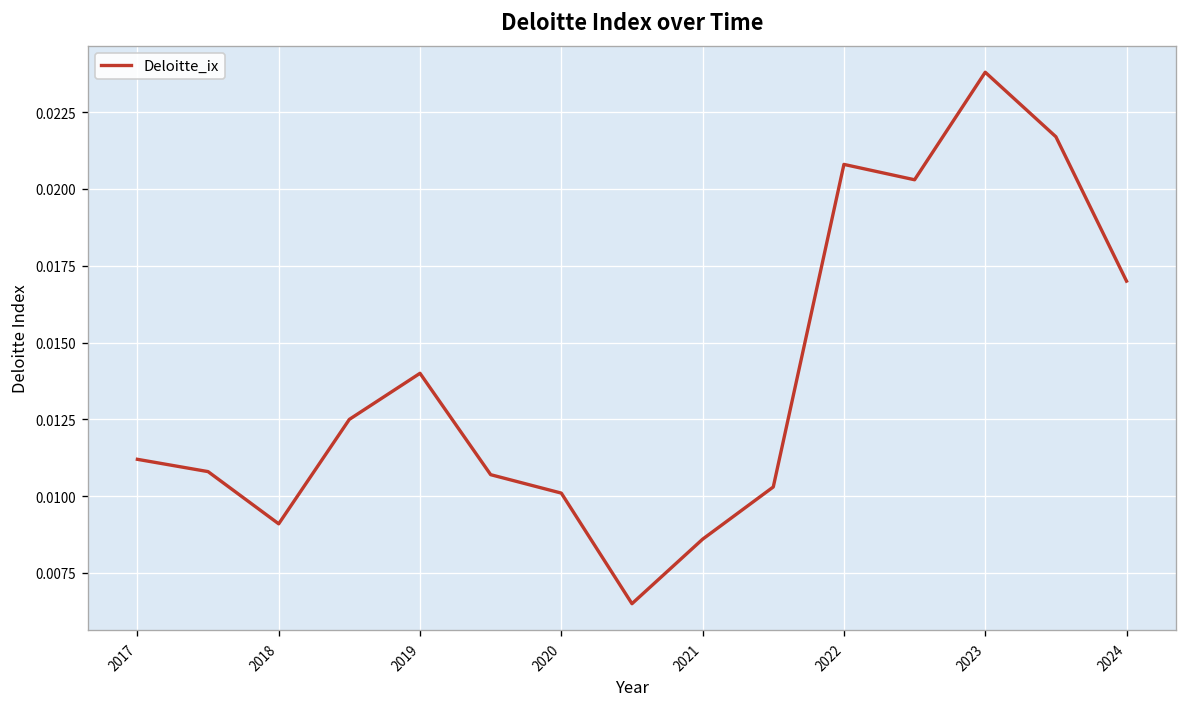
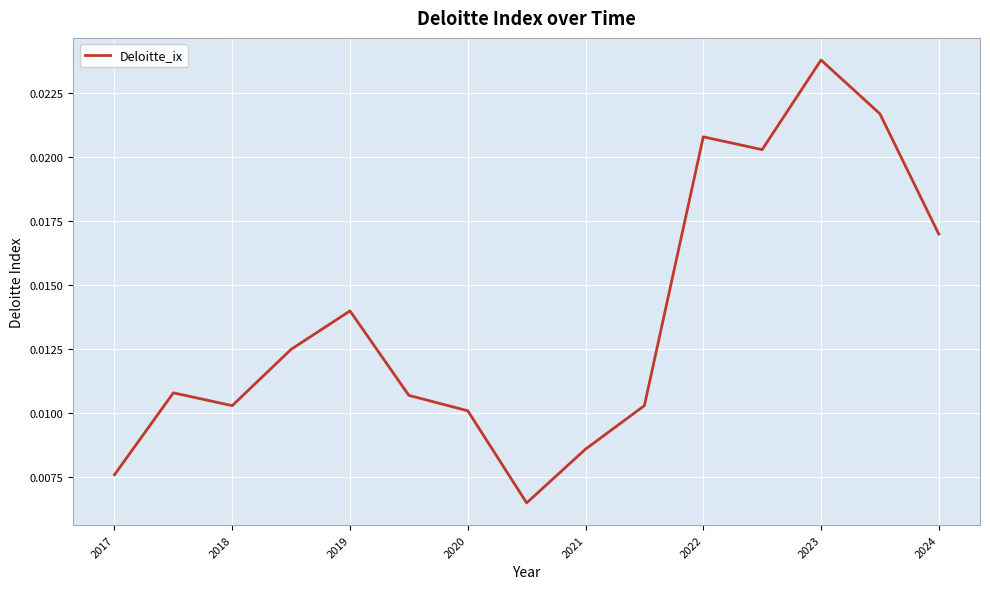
  {
-   "2017": 0.0112,
-   "2018": 0.0091,
+   "2017": 0.0076,
+   "2018": 0.0103,
    "2019": 0.0140,
    "2020": 0.0101,
    "2021": 0.0086,
    "2022": 0.0208,
    "2023": 0.0238,
    "2024": 0.0170
  }
